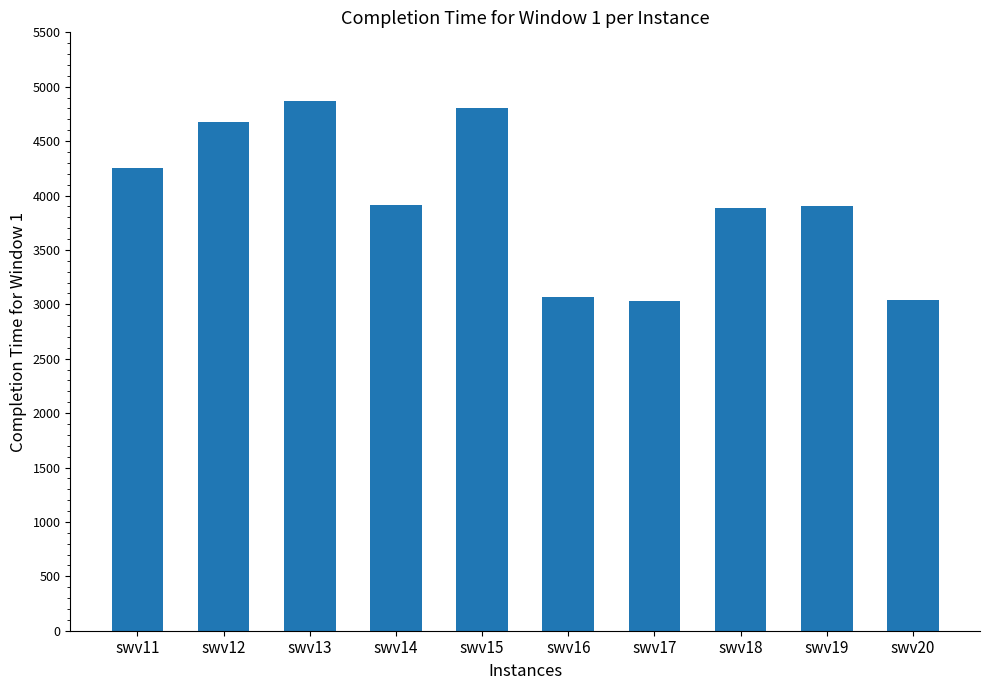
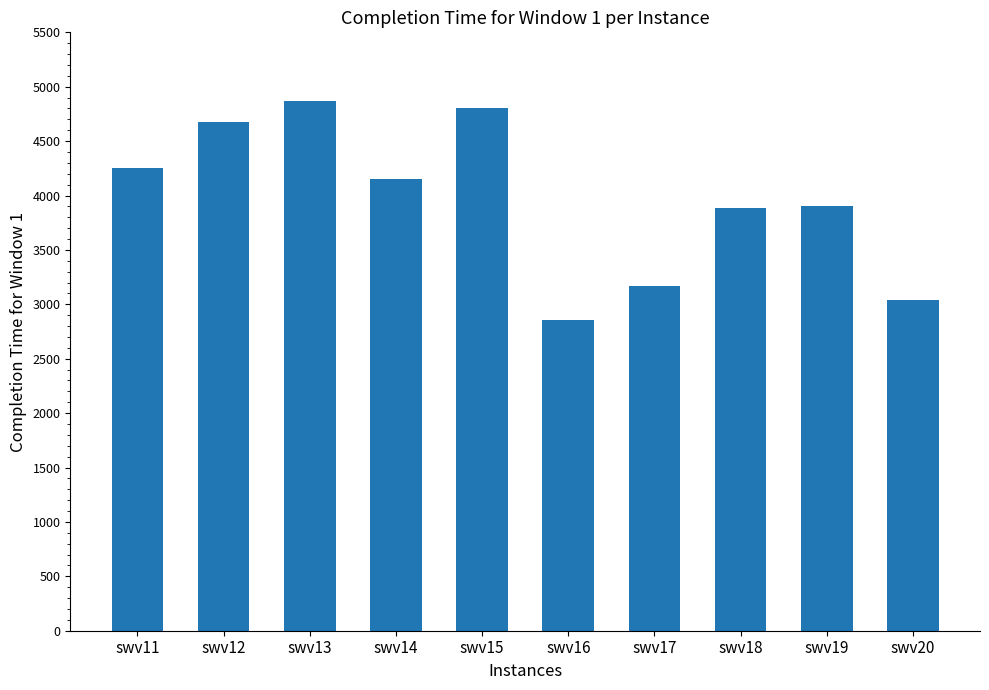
  {
    "swv11": 4250,
    "swv12": 4680,
    "swv13": 4870,
-   "swv14": 3920,
+   "swv14": 4150,
    "swv15": 4810,
-   "swv16": 3070,
-   "swv17": 3030,
+   "swv16": 2850,
+   "swv17": 3170,
    "swv18": 3890,
    "swv19": 3910,
    "swv20": 3040
  }
